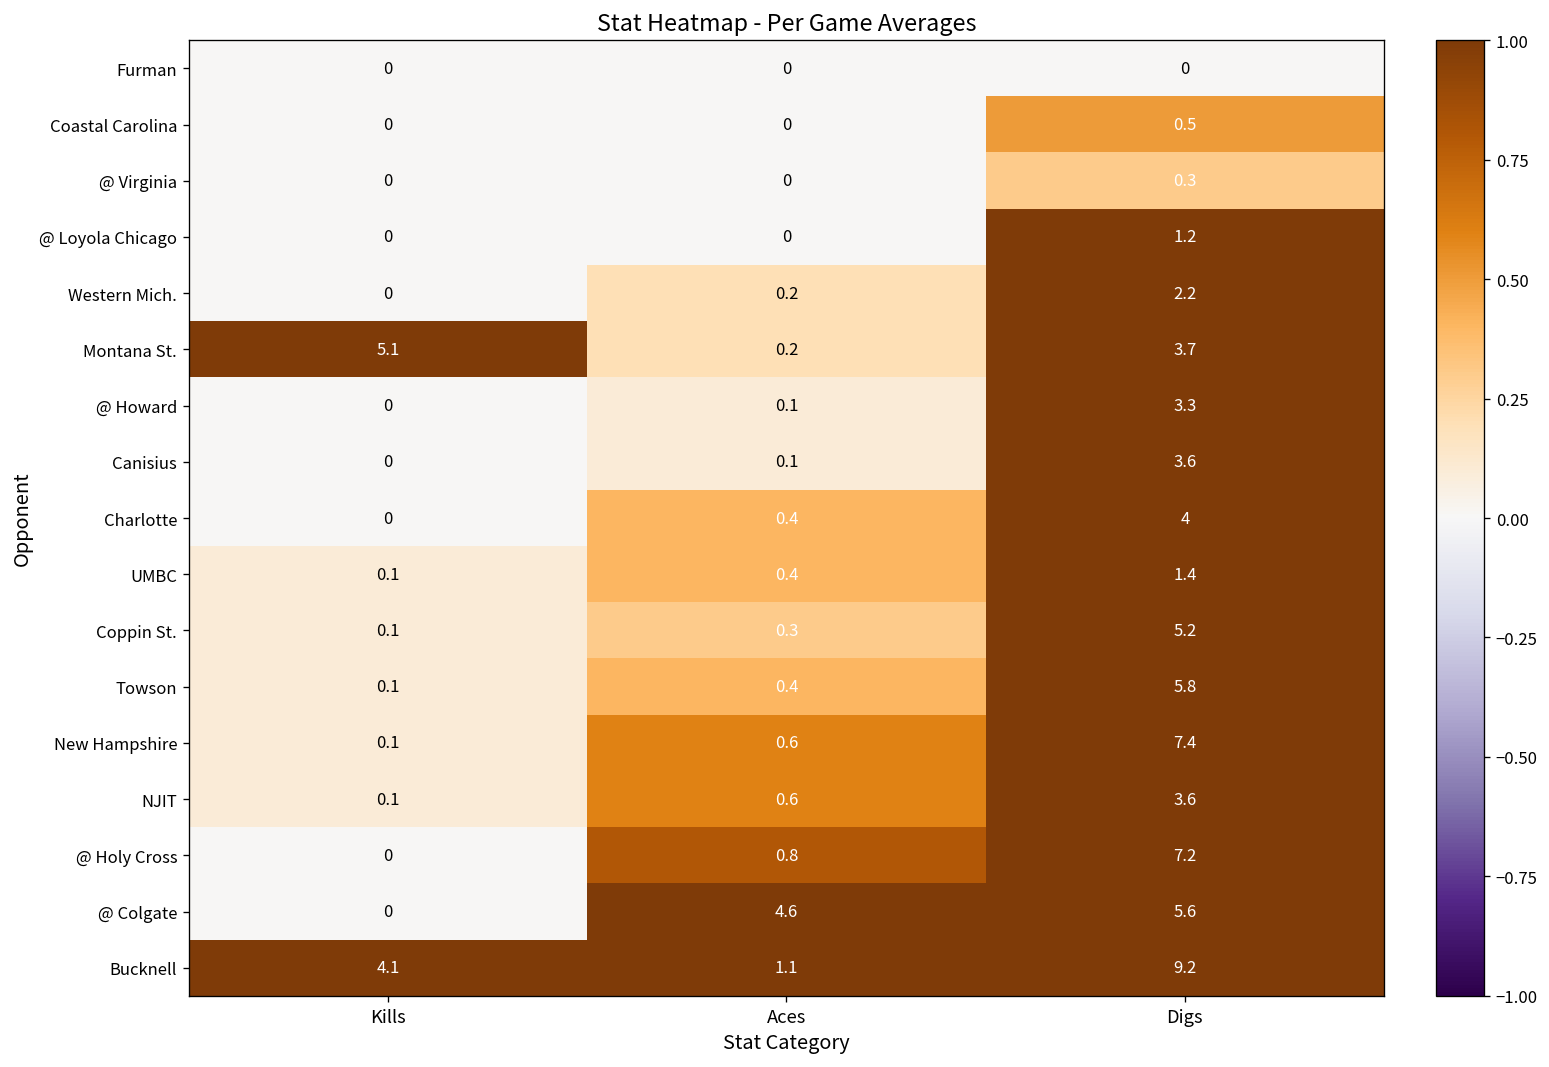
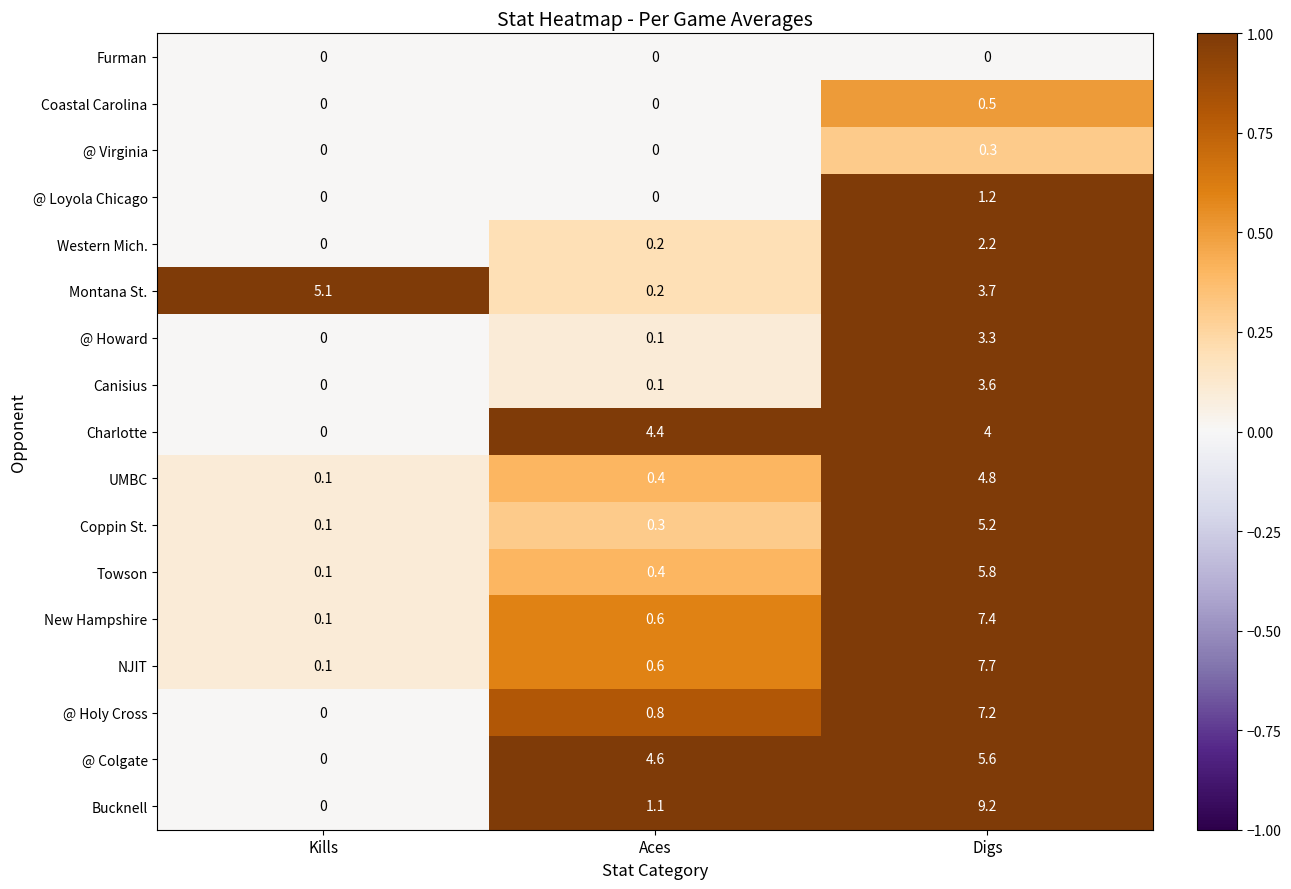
  {
    "Furman": {
      "Kills": 0,
      "Aces": 0,
      "Digs": 0
    },
    "Coastal Carolina": {
      "Kills": 0,
      "Aces": 0,
      "Digs": 0.5
    },
    "@ Virginia": {
      "Kills": 0,
      "Aces": 0,
      "Digs": 0.3
    },
    "@ Loyola Chicago": {
      "Kills": 0,
      "Aces": 0,
      "Digs": 1.2
    },
    "Western Mich.": {
      "Kills": 0,
      "Aces": 0.2,
      "Digs": 2.2
    },
    "Montana St.": {
      "Kills": 5.1,
      "Aces": 0.2,
      "Digs": 3.7
    },
    "@ Howard": {
      "Kills": 0,
      "Aces": 0.1,
      "Digs": 3.3
    },
    "Canisius": {
      "Kills": 0,
      "Aces": 0.1,
      "Digs": 3.6
    },
    "Charlotte": {
      "Kills": 0,
-     "Aces": 0.4,
+     "Aces": 4.4,
      "Digs": 4
    },
    "UMBC": {
      "Kills": 0.1,
      "Aces": 0.4,
-     "Digs": 1.4
+     "Digs": 4.8
    },
    "Coppin St.": {
      "Kills": 0.1,
      "Aces": 0.3,
      "Digs": 5.2
    },
    "Towson": {
      "Kills": 0.1,
      "Aces": 0.4,
      "Digs": 5.8
    },
    "New Hampshire": {
      "Kills": 0.1,
      "Aces": 0.6,
      "Digs": 7.4
    },
    "NJIT": {
      "Kills": 0.1,
      "Aces": 0.6,
-     "Digs": 3.6
+     "Digs": 7.7
    },
    "@ Holy Cross": {
      "Kills": 0,
      "Aces": 0.8,
      "Digs": 7.2
    },
    "@ Colgate": {
      "Kills": 0,
      "Aces": 4.6,
      "Digs": 5.6
    },
    "Bucknell": {
-     "Kills": 4.1,
+     "Kills": 0,
      "Aces": 1.1,
      "Digs": 9.2
    }
  }
